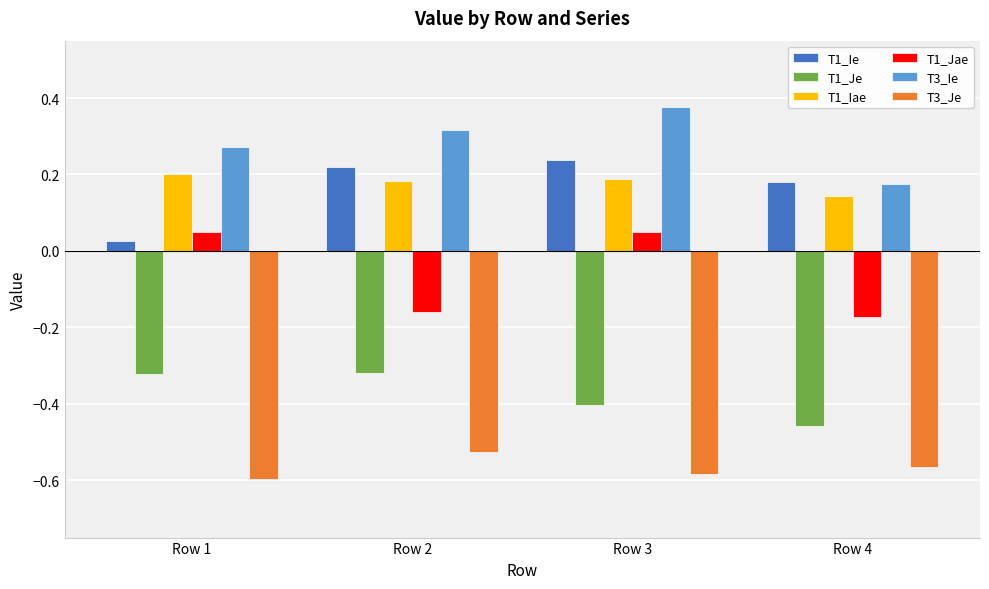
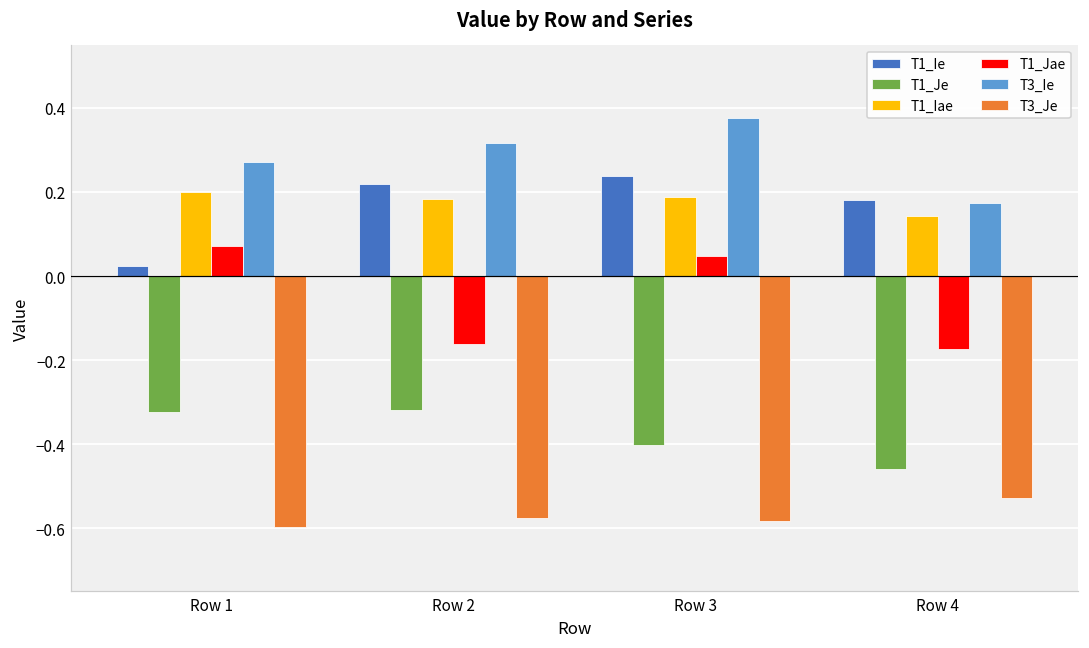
  {
    "T1_Je": {
      "Row 1": -0.32,
      "Row 2": -0.32,
      "Row 3": -0.40,
      "Row 4": -0.46
    },
    "T1_Iae": {
      "Row 1": 0.20,
      "Row 2": 0.18,
      "Row 3": 0.19,
      "Row 4": 0.14
    },
    "T1_Jae": {
-     "Row 1": 0.05,
+     "Row 1": 0.07,
      "Row 2": -0.16,
      "Row 3": 0.05,
      "Row 4": -0.17
    },
    "T3_Je": {
      "Row 1": -0.60,
-     "Row 2": -0.53,
+     "Row 2": -0.58,
      "Row 3": -0.58,
-     "Row 4": -0.57
+     "Row 4": -0.53
    }
  }
